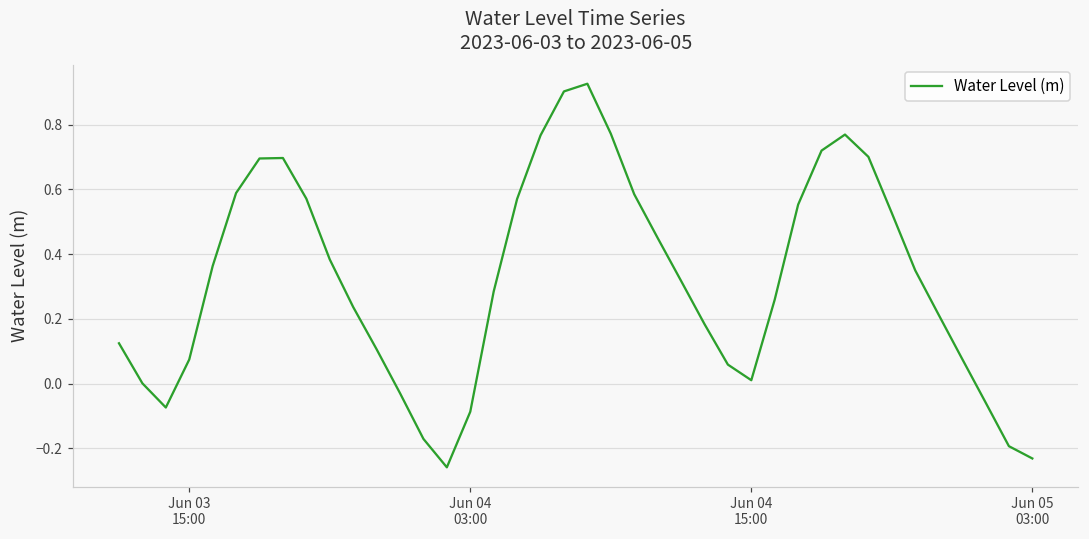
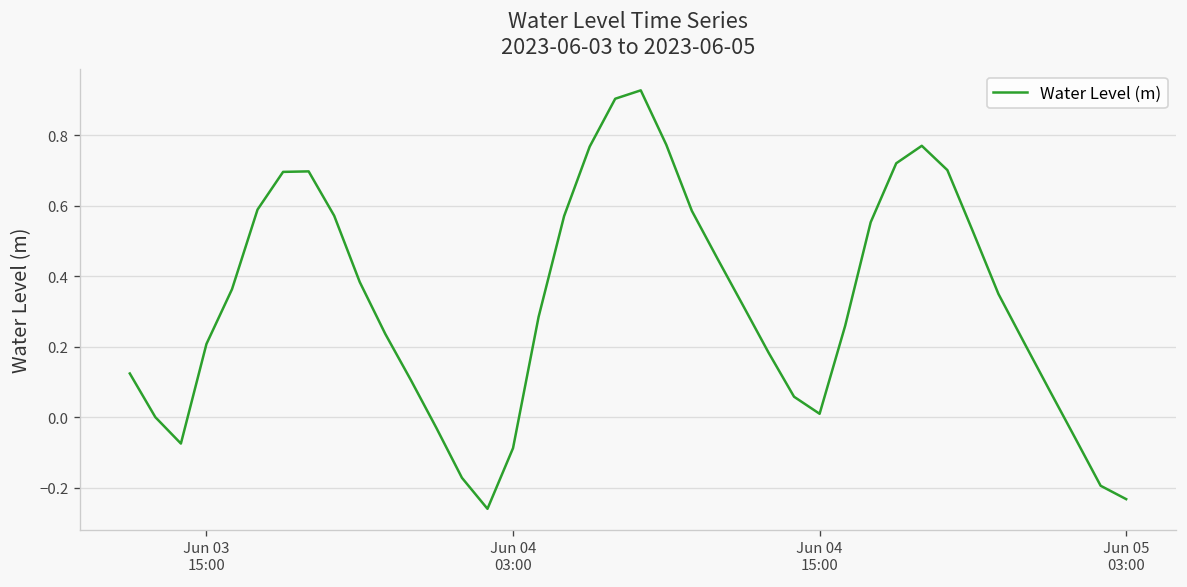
  {
-   "Jun 03 15:00": 0.07,
+   "Jun 03 15:00": 0.21,
    "Jun 04 03:00": -0.09,
    "Jun 04 15:00": 0.01,
    "Jun 05 03:00": -0.23
  }
